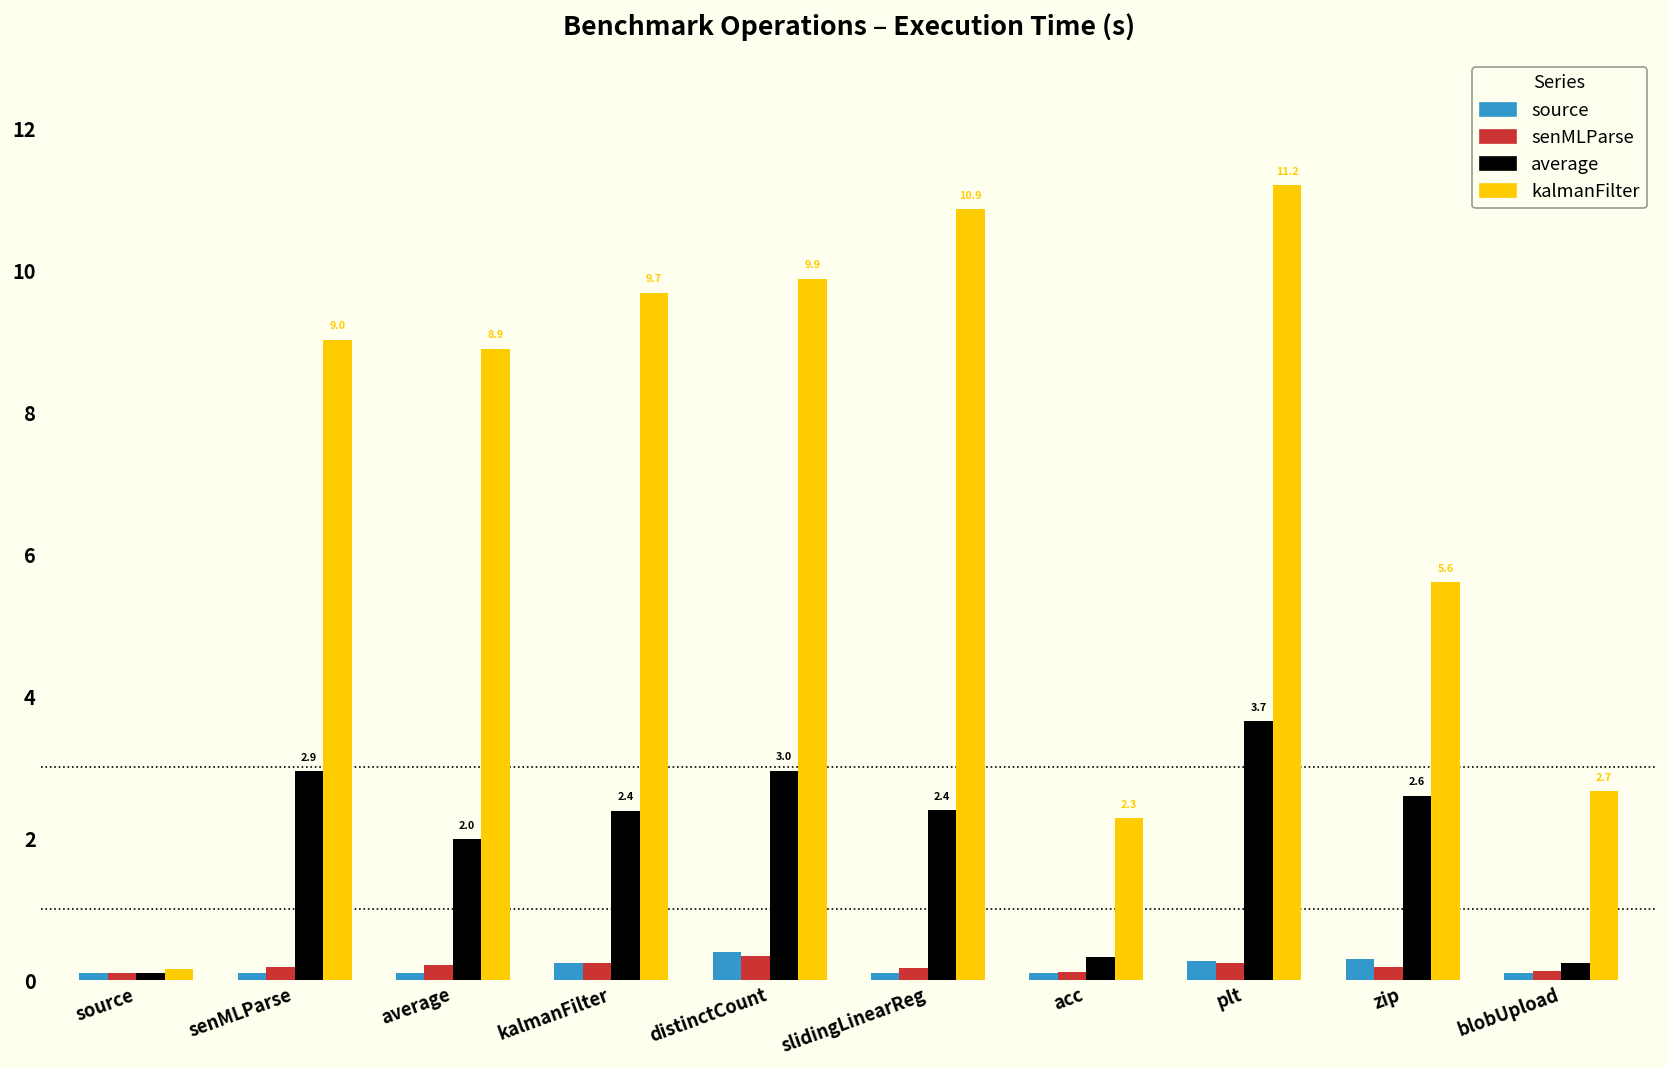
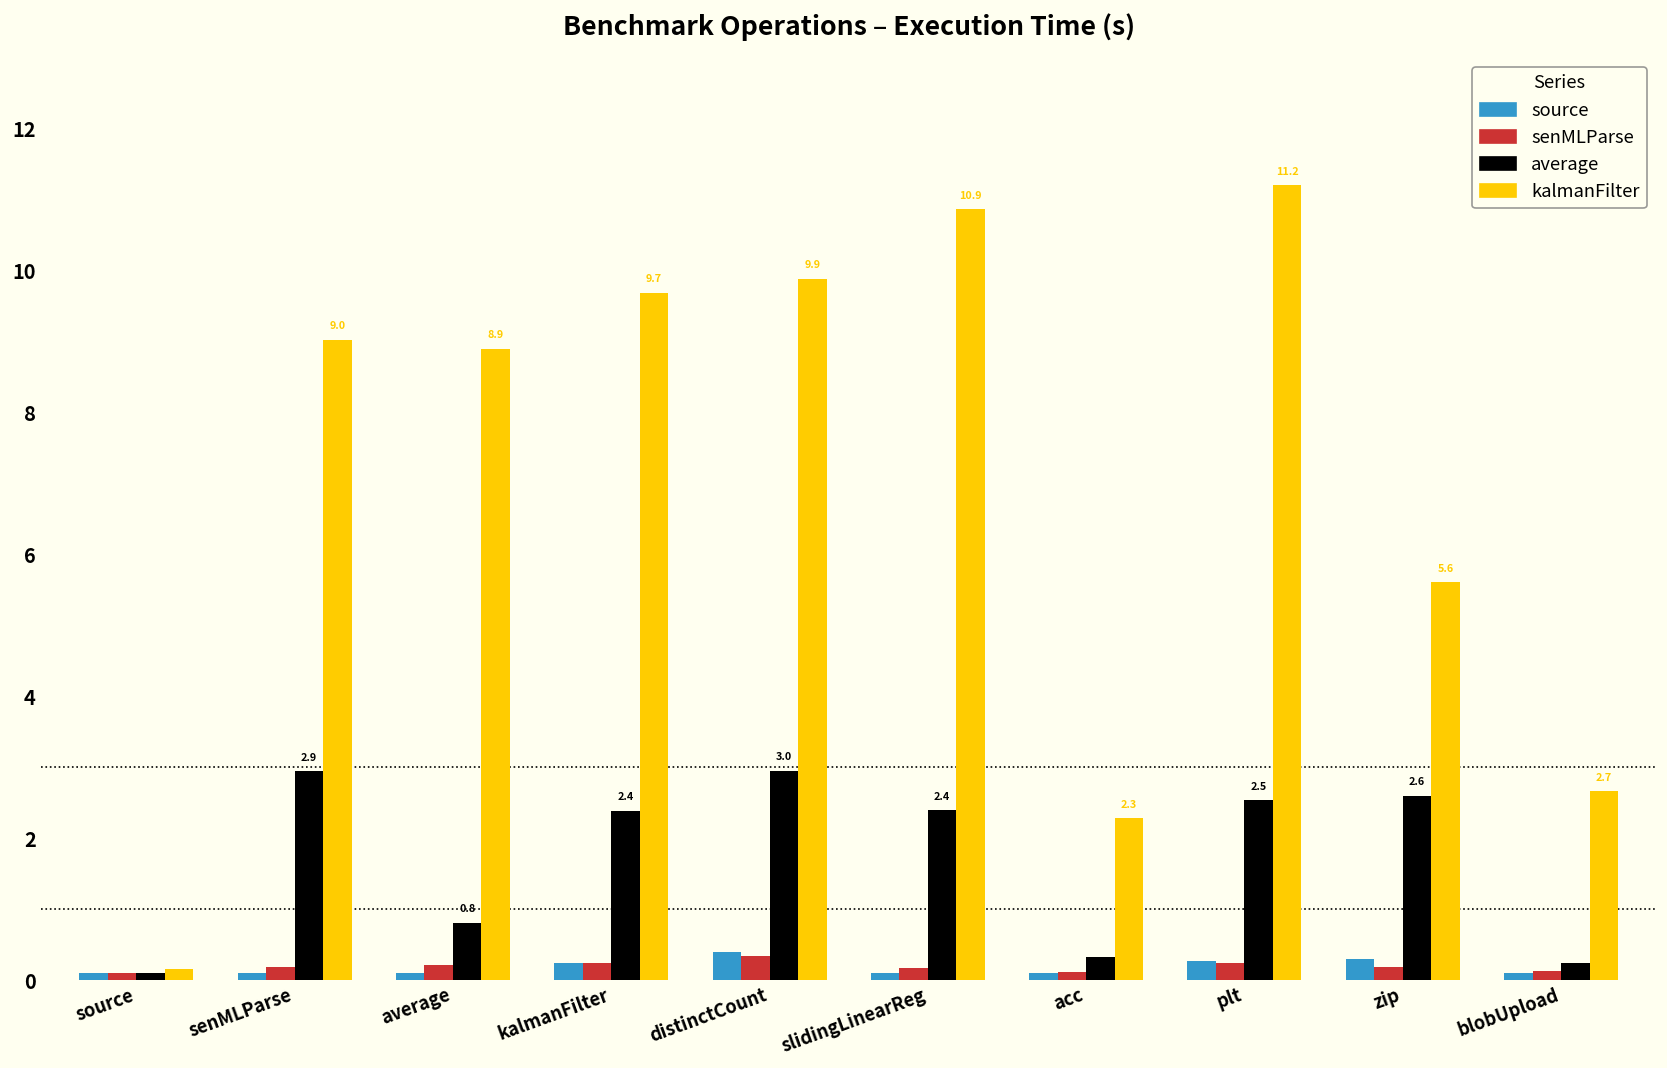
  {
    "source": {
      "source": 0.1,
      "senMLParse": 0.1,
      "average": 0.1,
      "kalmanFilter": 0.2,
      "distinctCount": 0.4,
      "slidingLinearReg": 0.1,
      "acc": 0.1,
      "plt": 0.3,
      "zip": 0.3,
      "blobUpload": 0.1
    },
    "senMLParse": {
      "source": 0.1,
      "senMLParse": 0.2,
      "average": 0.2,
      "kalmanFilter": 0.2,
      "distinctCount": 0.3,
      "slidingLinearReg": 0.2,
      "acc": 0.1,
      "plt": 0.2,
      "zip": 0.2,
      "blobUpload": 0.1
    },
    "average": {
      "senMLParse": 2.9,
-     "average": 2.0,
+     "average": 0.8,
      "kalmanFilter": 2.4,
      "distinctCount": 3.0,
      "slidingLinearReg": 2.4,
-     "plt": 3.7,
+     "plt": 2.5,
      "zip": 2.6
    },
    "kalmanFilter": {
      "senMLParse": 9.0,
      "average": 8.9,
      "kalmanFilter": 9.7,
      "distinctCount": 9.9,
      "slidingLinearReg": 10.9,
      "acc": 2.3,
      "plt": 11.2,
      "zip": 5.6,
      "blobUpload": 2.7
    }
  }
